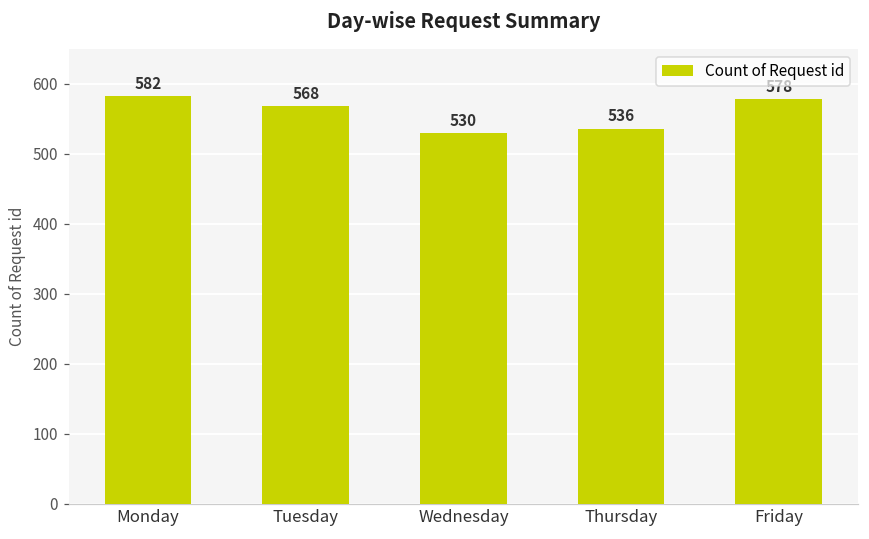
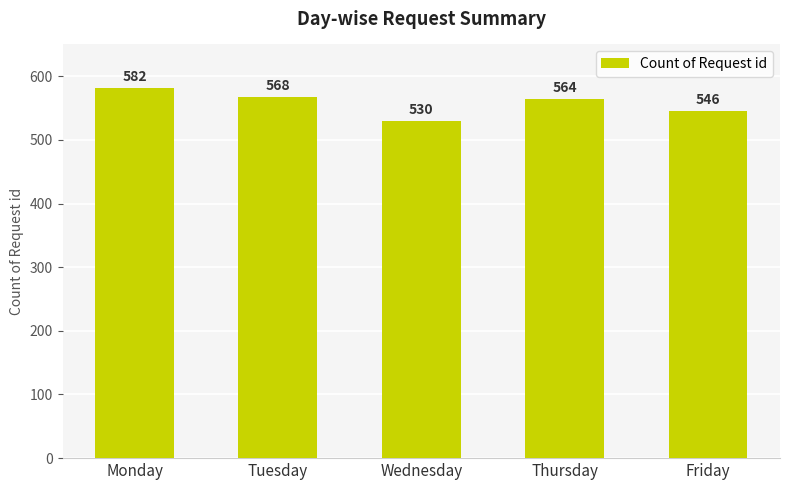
  {
    "Monday": 582,
    "Tuesday": 568,
    "Wednesday": 530,
-   "Thursday": 536,
-   "Friday": 580
+   "Thursday": 564,
+   "Friday": 550
  }
